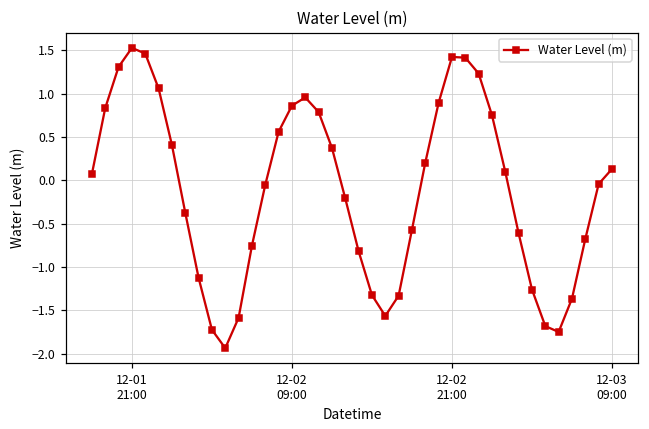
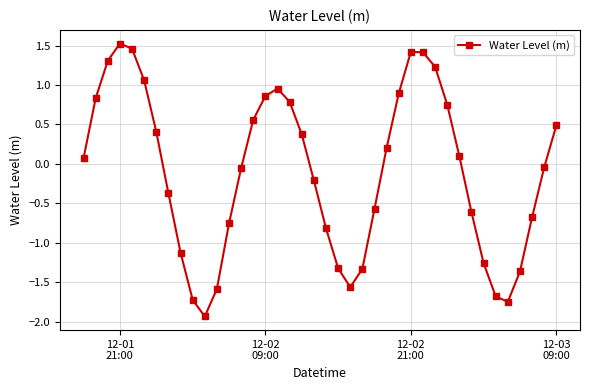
  {
    "12-01 21:00": 1.5,
    "12-02 09:00": 0.9,
    "12-02 21:00": 1.4,
-   "12-03 09:00": 0.1
+   "12-03 09:00": 0.5
  }
